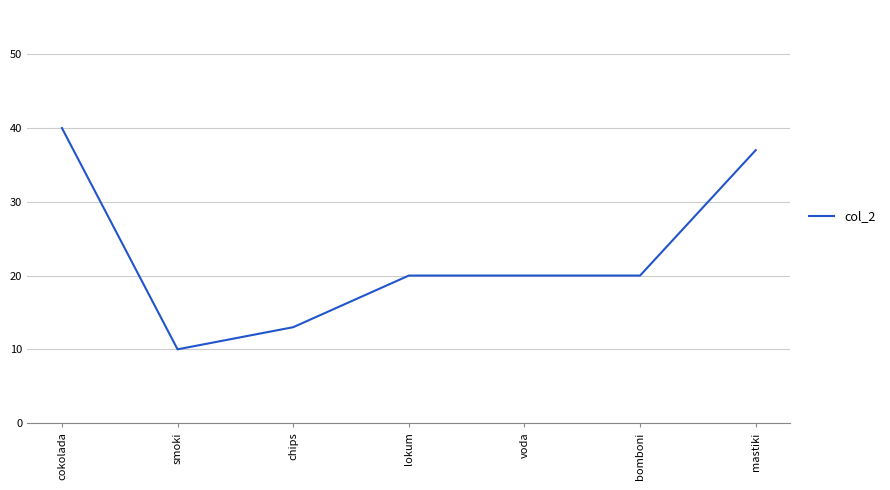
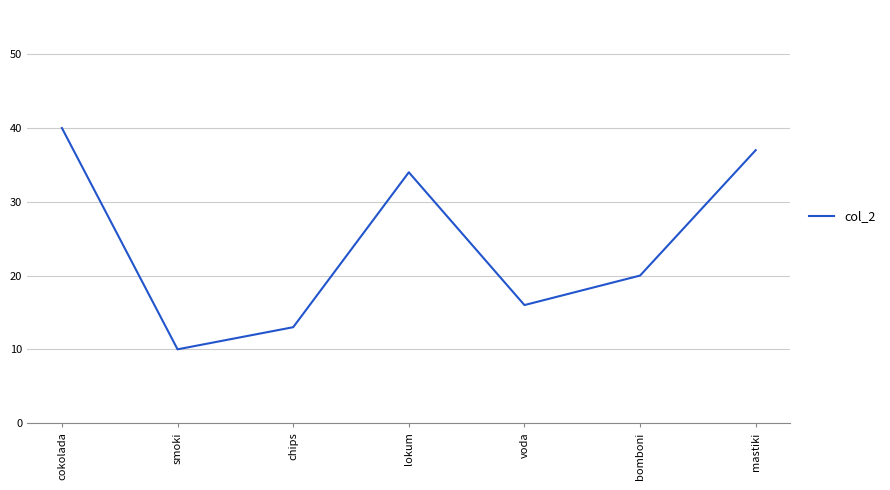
  {
    "cokolada": 40,
    "smoki": 10,
    "chips": 13,
-   "lokum": 20,
-   "voda": 20,
+   "lokum": 34,
+   "voda": 16,
    "bomboni": 20,
    "mastiki": 37
  }
